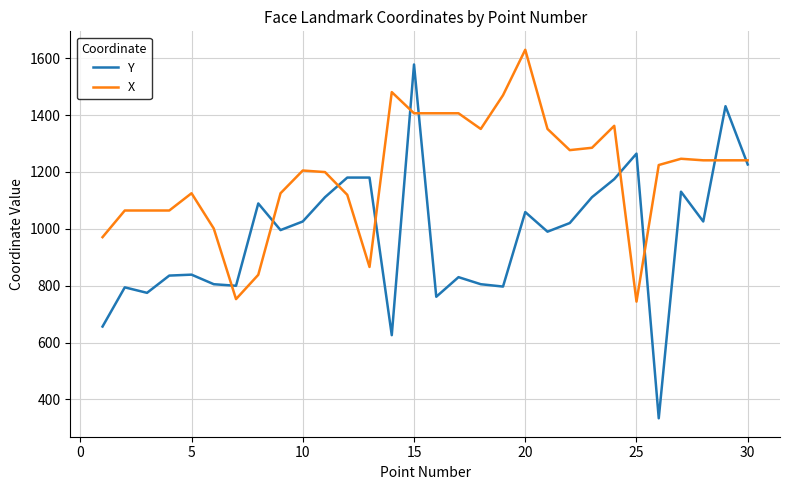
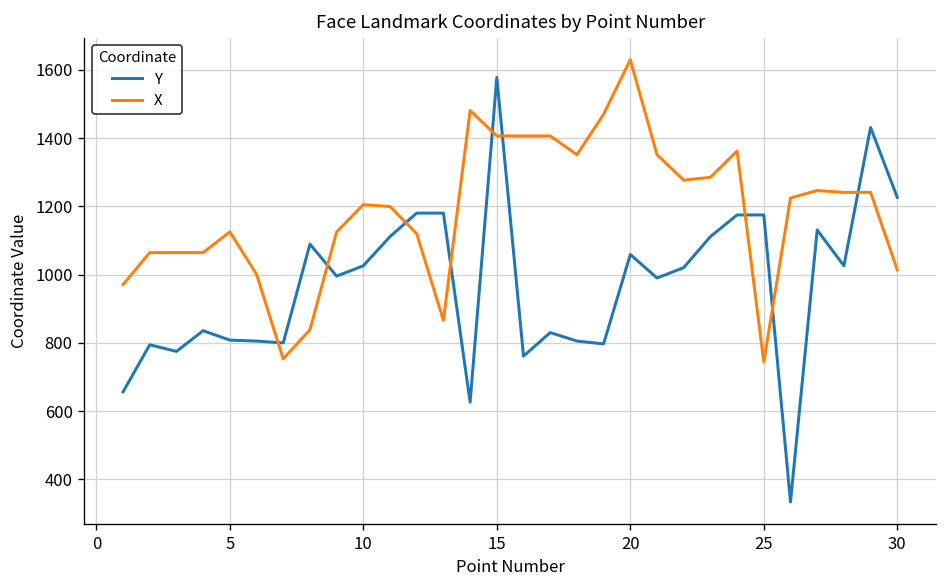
  {
    "Y": {
-     "5": 840,
+     "5": 810,
      "10": 1030,
      "15": 1580,
      "20": 1060,
-     "25": 1260,
+     "25": 1170,
      "30": 1230
    },
    "X": {
      "5": 1130,
      "10": 1210,
      "15": 1410,
      "20": 1630,
      "25": 740,
-     "30": 1240
+     "30": 1010
    }
  }
